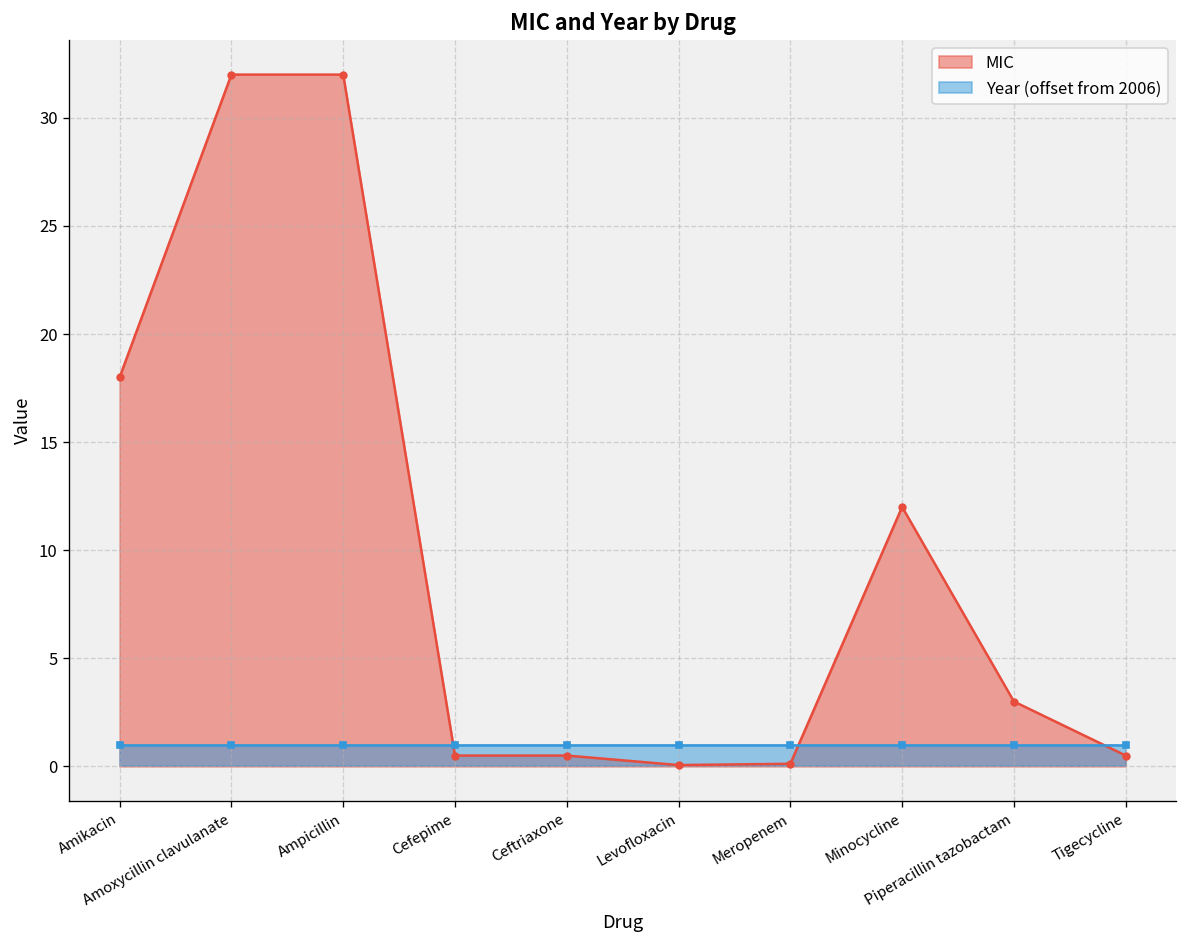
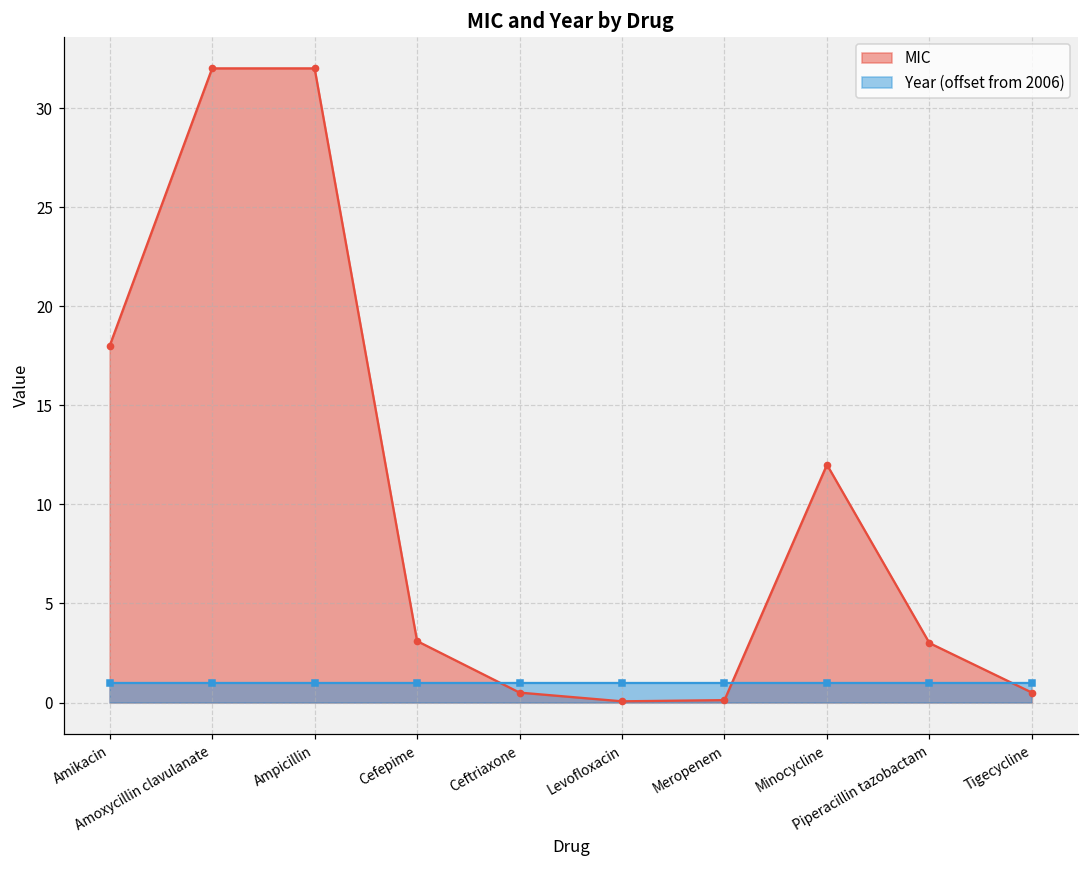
  {
    "MIC": {
      "Amikacin": 18.0,
      "Amoxycillin clavulanate": 32.0,
      "Ampicillin": 32.0,
-     "Cefepime": 0.5,
+     "Cefepime": 3.1,
      "Ceftriaxone": 0.5,
      "Levofloxacin": 0.1,
      "Meropenem": 0.1,
      "Minocycline": 12.0,
      "Piperacillin tazobactam": 3.0,
      "Tigecycline": 0.5
    },
    "Year (offset from 2006)": {
      "Amikacin": 1.0,
      "Amoxycillin clavulanate": 1.0,
      "Ampicillin": 1.0,
      "Cefepime": 1.0,
      "Ceftriaxone": 1.0,
      "Levofloxacin": 1.0,
      "Meropenem": 1.0,
      "Minocycline": 1.0,
      "Piperacillin tazobactam": 1.0,
      "Tigecycline": 1.0
    }
  }
